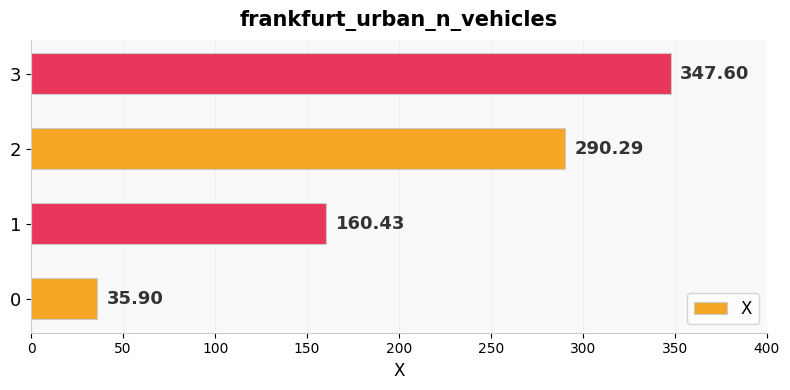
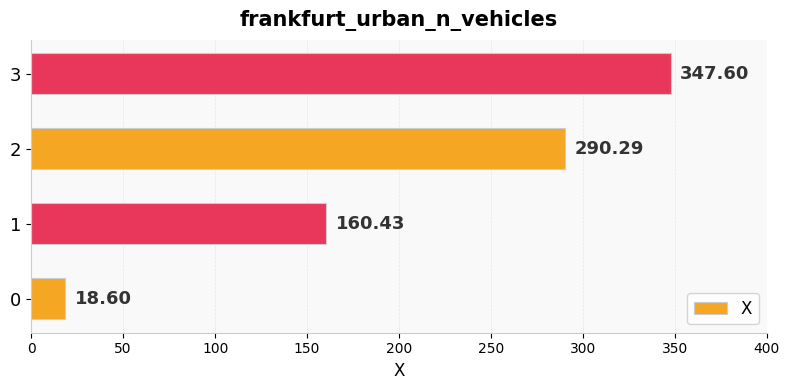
  {
    "3": 347.60,
    "2": 290.29,
    "1": 160.43,
-   "0": 35.90
+   "0": 18.60
  }
